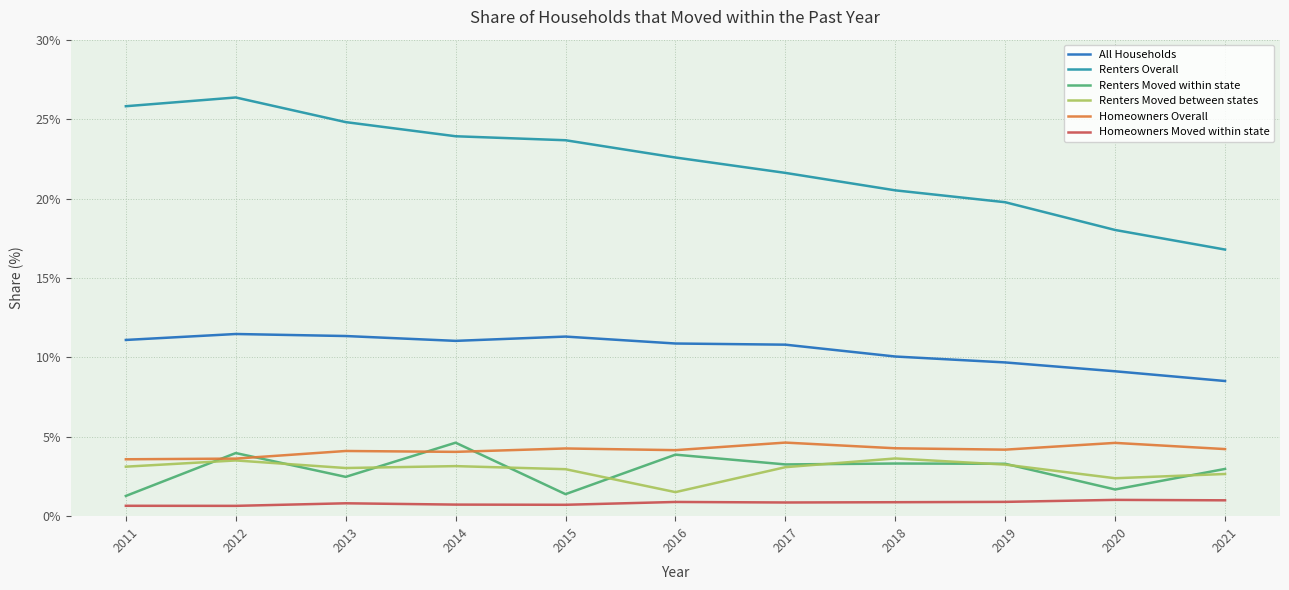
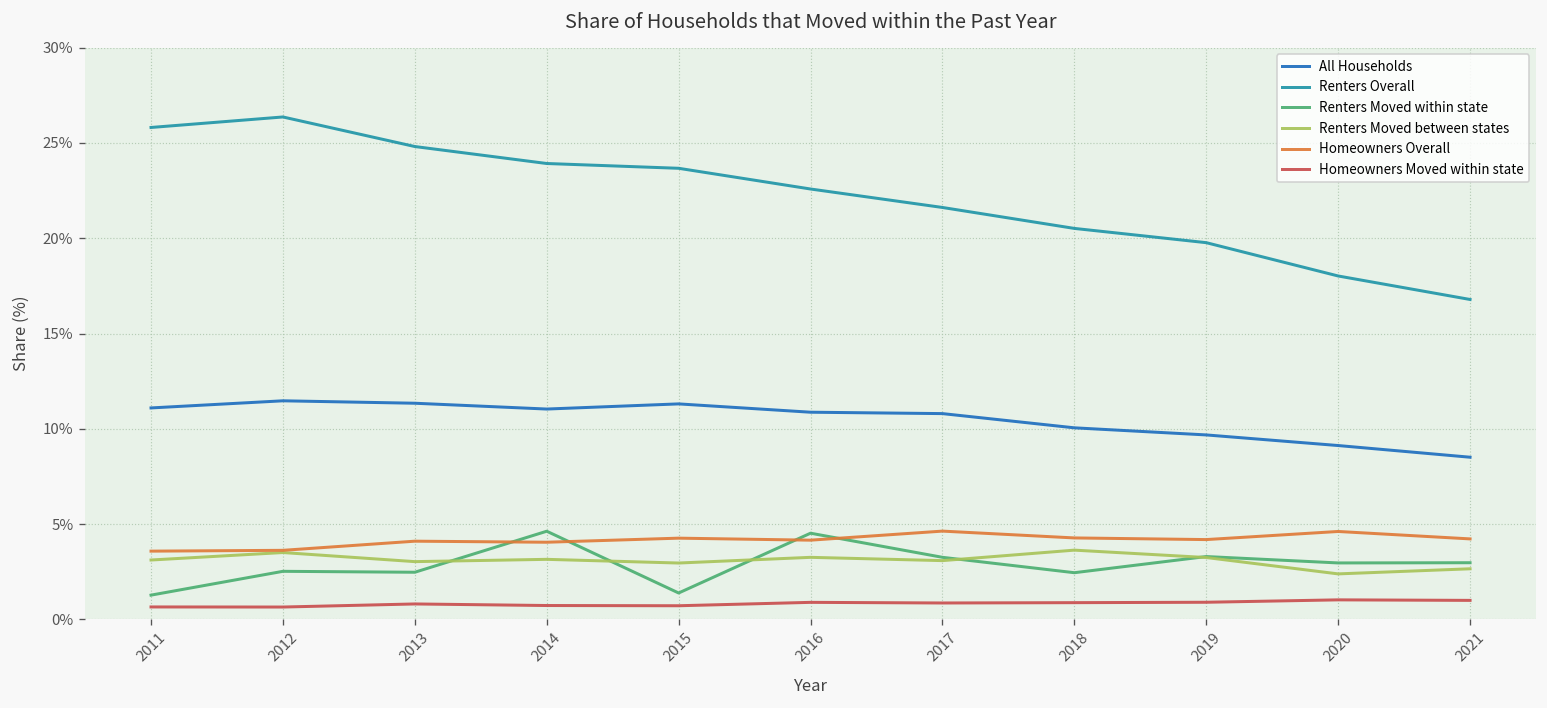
  {
    "Renters Moved within state": {
      "2011": "1.3%",
-     "2012": "4.0%",
+     "2012": "2.5%",
      "2013": "2.5%",
      "2014": "4.6%",
      "2015": "1.4%",
-     "2016": "3.9%",
+     "2016": "4.5%",
      "2017": "3.3%",
-     "2018": "3.3%",
-     "2020": "1.7%",
+     "2018": "2.5%",
+     "2020": "3.0%",
      "2021": "3.0%"
    },
    "Renters Moved between states": {
      "2011": "3.1%",
      "2013": "3.0%",
      "2014": "3.2%",
      "2015": "3.0%",
-     "2016": "1.5%",
+     "2016": "3.3%",
      "2017": "3.1%",
      "2018": "3.6%",
      "2020": "2.4%",
      "2021": "2.7%"
    }
  }
